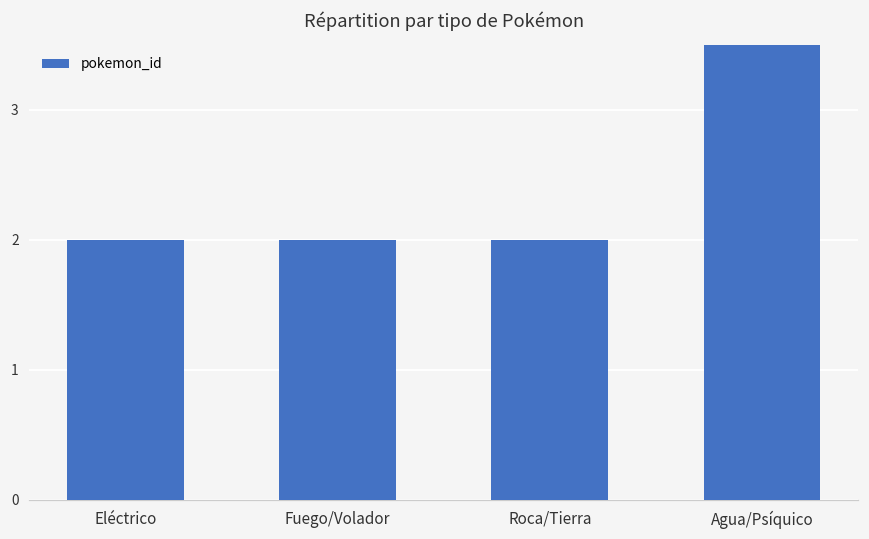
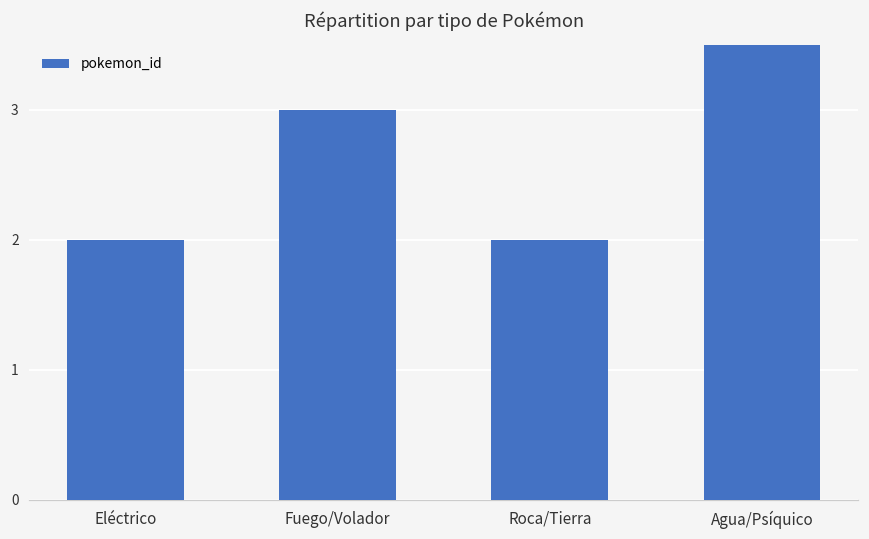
  {
    "Eléctrico": 2,
-   "Fuego/Volador": 2,
+   "Fuego/Volador": 3,
    "Roca/Tierra": 2
  }
